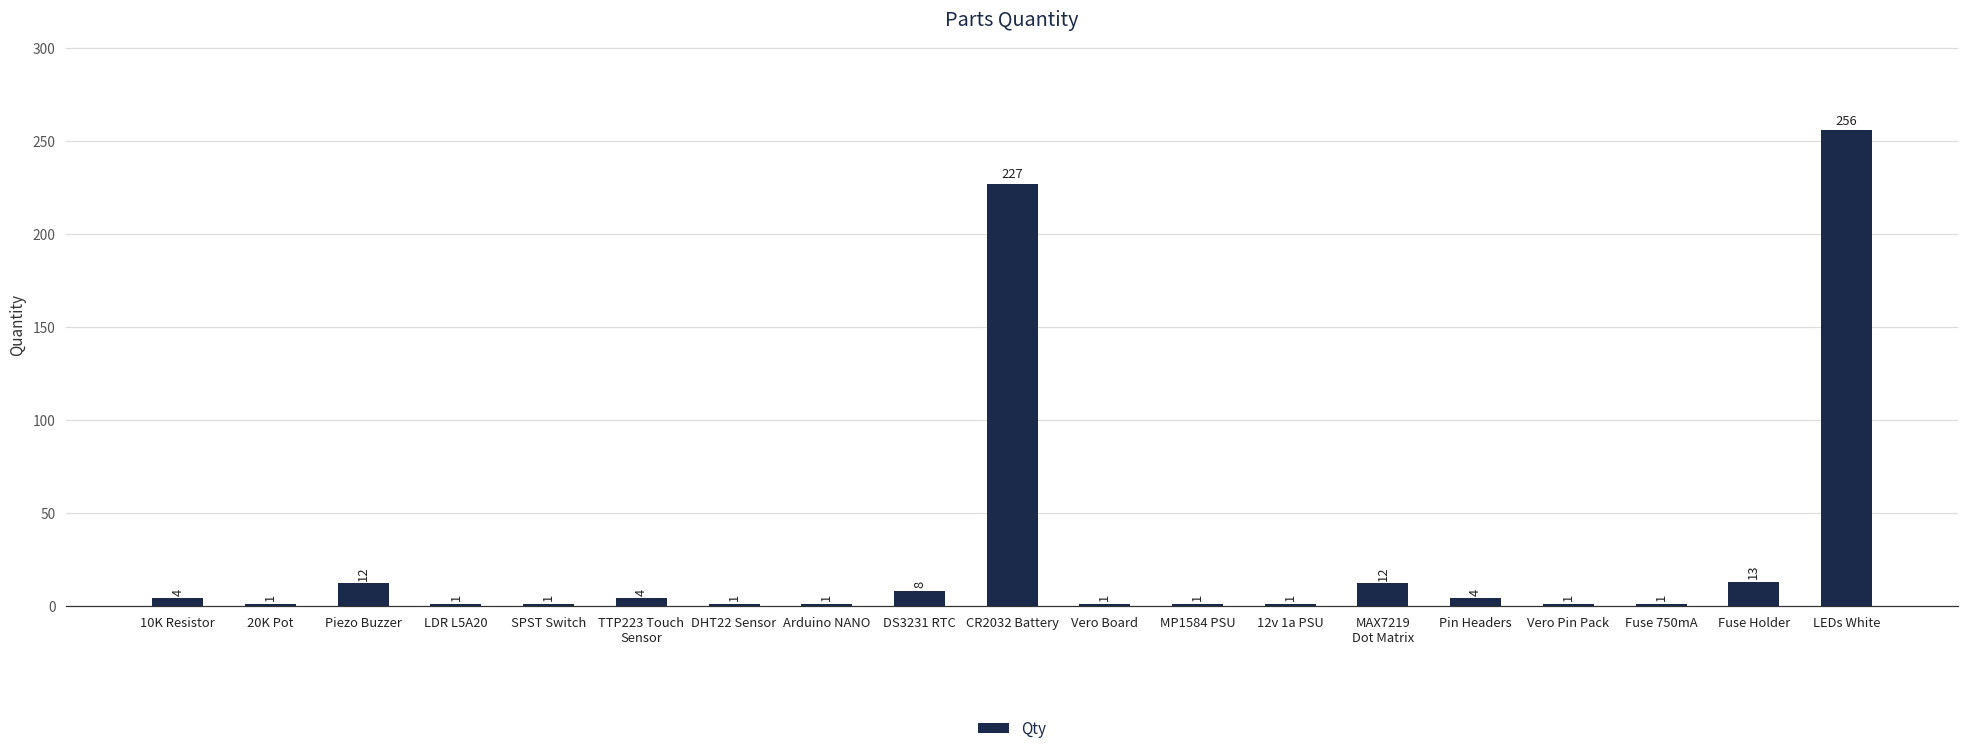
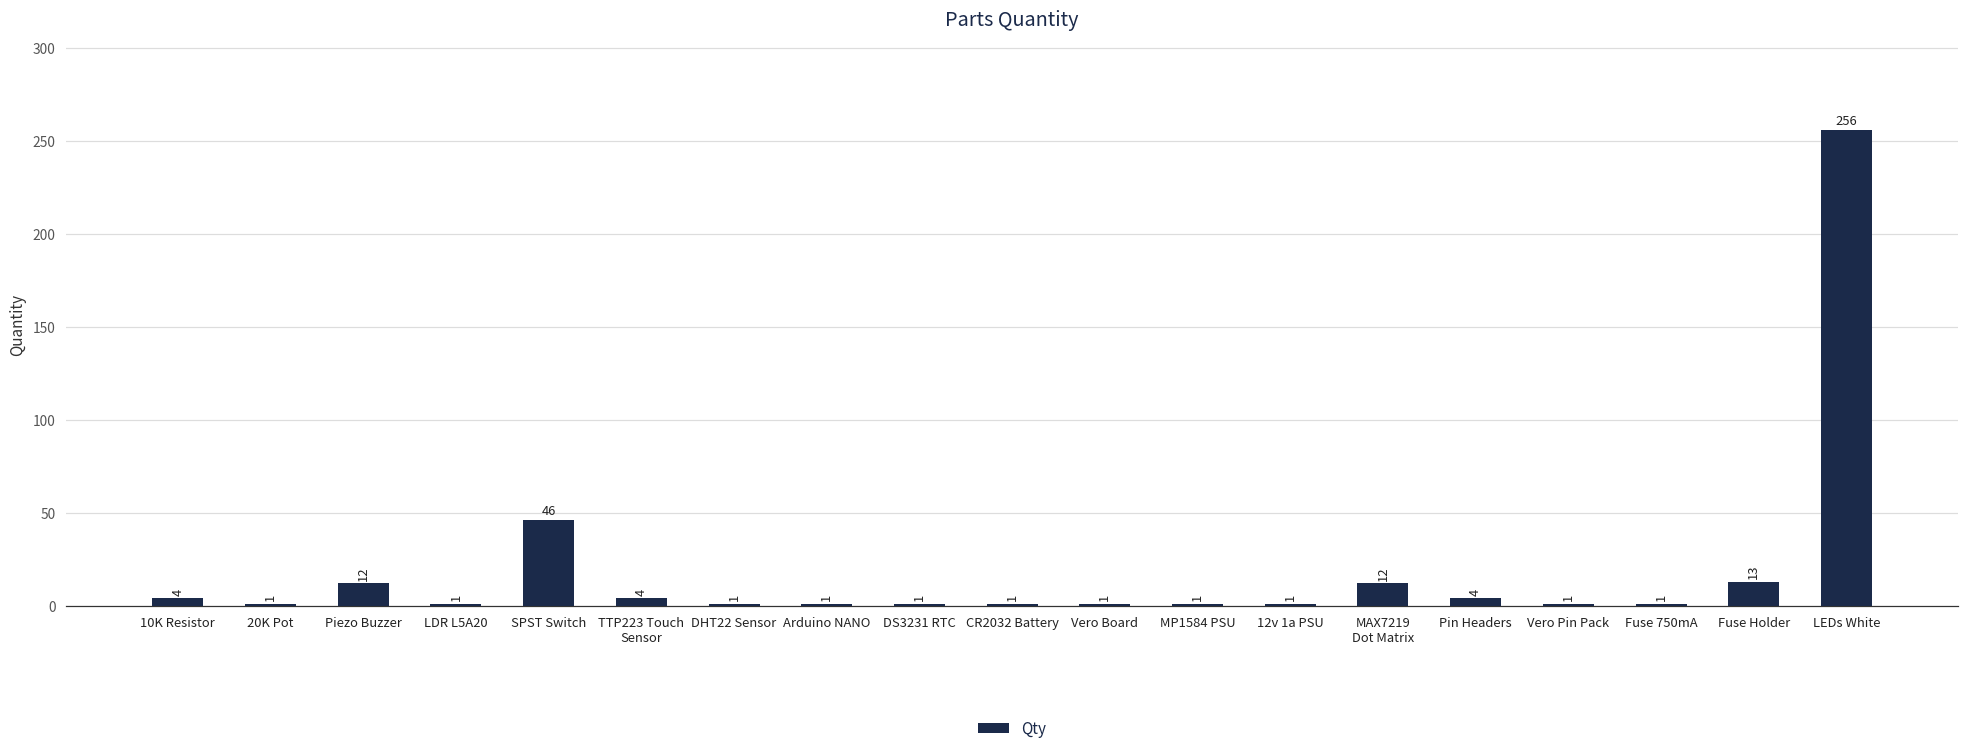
  {
    "10K Resistor": 4,
    "20K Pot": 1,
    "Piezo Buzzer": 12,
    "LDR L5A20": 1,
-   "SPST Switch": 1,
+   "SPST Switch": 46,
    "TTP223 Touch Sensor": 4,
    "DHT22 Sensor": 1,
    "Arduino NANO": 1,
-   "DS3231 RTC": 8,
-   "CR2032 Battery": 227,
+   "DS3231 RTC": 1,
+   "CR2032 Battery": 1,
    "Vero Board": 1,
    "MP1584 PSU": 1,
    "12v 1a PSU": 1,
    "MAX7219 Dot Matrix": 12,
    "Pin Headers": 4,
    "Vero Pin Pack": 1,
    "Fuse 750mA": 1,
    "Fuse Holder": 13,
    "LEDs White": 256
  }
